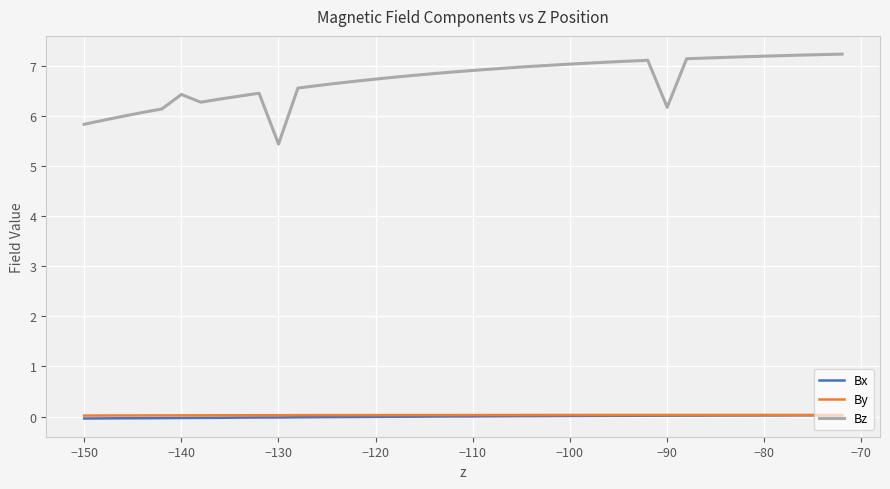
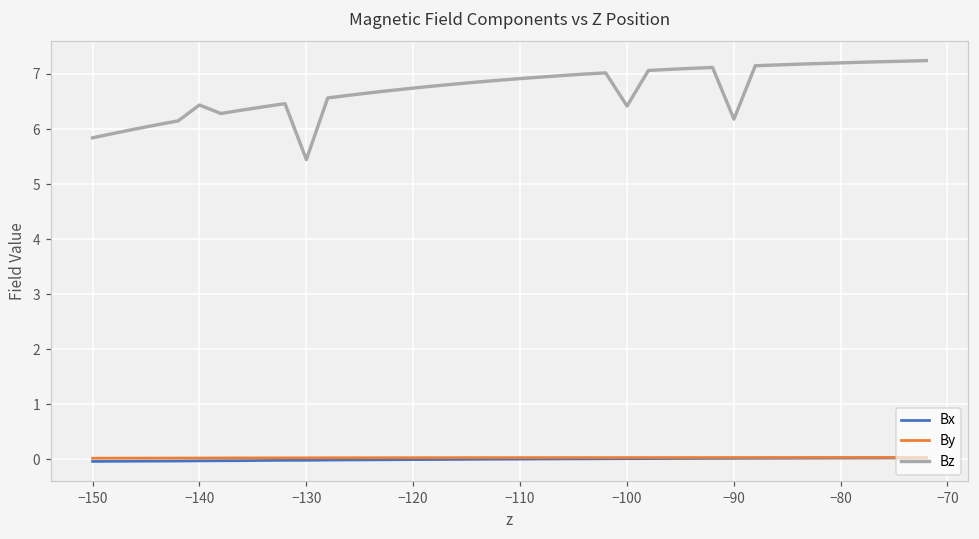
  {
    "Bx": {
      "−150": 0.0,
      "−140": 0.0
    },
    "By": {
      "−150": 0.0,
      "−140": 0.0
    },
    "Bz": {
      "−150": 5.8,
      "−140": 6.4,
      "−130": 5.4,
      "−120": 6.7,
      "−110": 6.9,
-     "−100": 7.0,
+     "−100": 6.4,
      "−90": 6.2,
      "−80": 7.2
    }
  }
